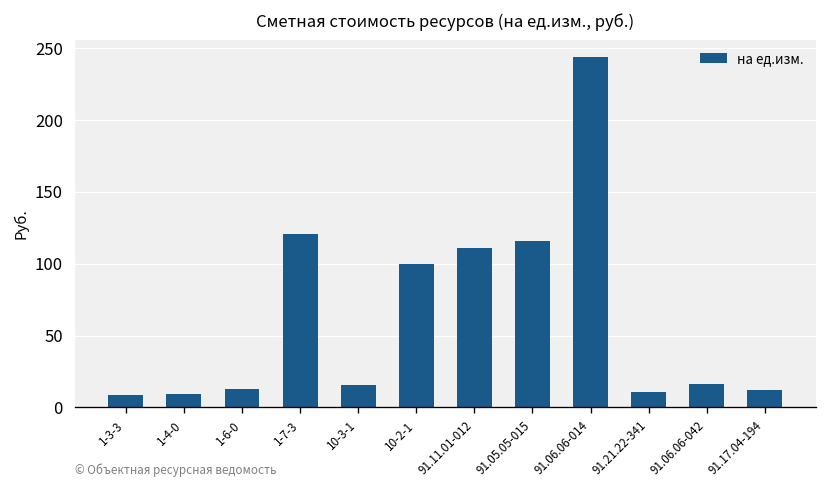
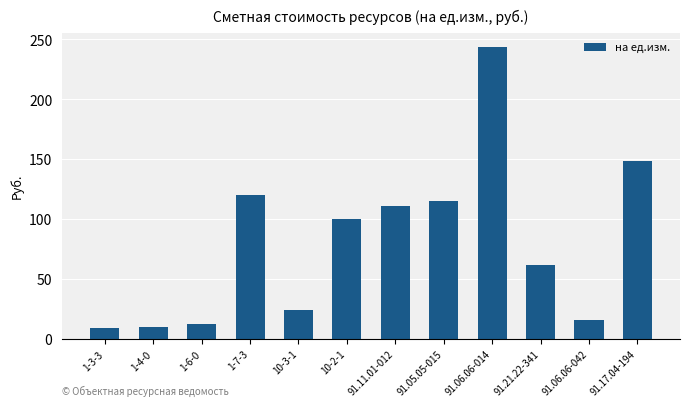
  {
    "1-3-3": 9,
    "1-4-0": 10,
    "1-6-0": 13,
    "1-7-3": 121,
-   "10-3-1": 15,
+   "10-3-1": 24,
    "10-2-1": 100,
    "91.11.01-012": 111,
    "91.05.05-015": 115,
    "91.06.06-014": 243,
-   "91.21.22-341": 11,
+   "91.21.22-341": 62,
    "91.06.06-042": 16,
-   "91.17.04-194": 12
+   "91.17.04-194": 149
  }
